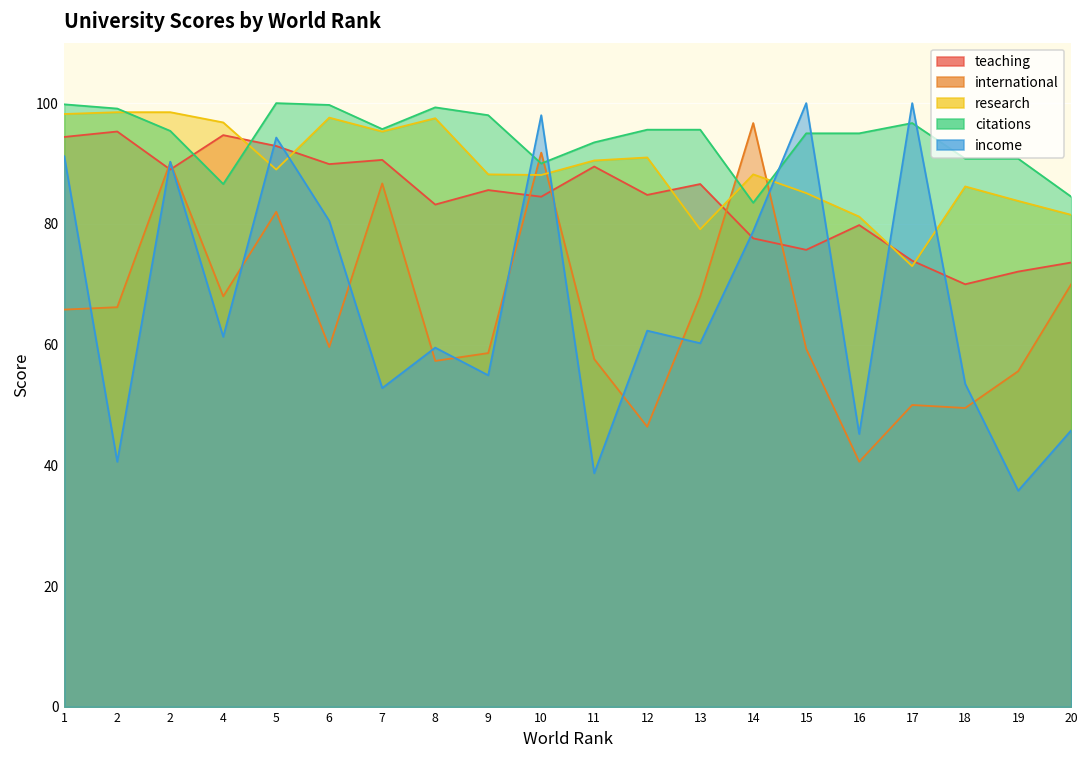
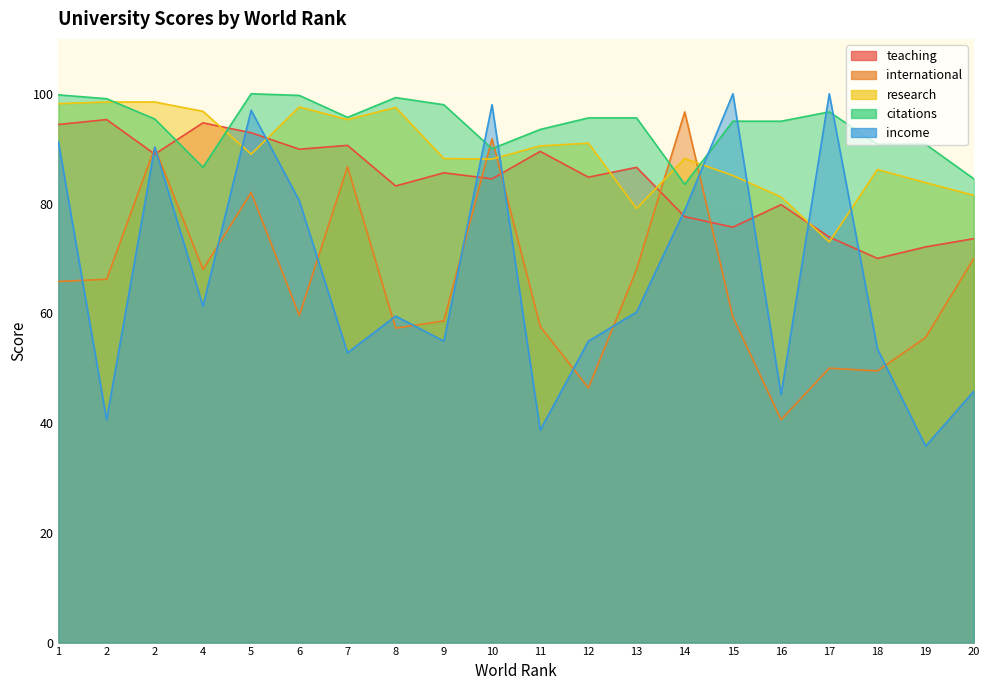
  {
    "citations": {
      "1": 100,
      "4": 87,
      "5": 100,
      "6": 100,
      "8": 99,
      "9": 98,
      "10": 90,
      "11": 94,
      "12": 96,
      "13": 96,
      "14": 84,
      "15": 95,
      "16": 95,
      "17": 97,
      "20": 85
    },
    "income": {
      "1": 91,
      "4": 61,
-     "5": 94,
+     "5": 97,
      "6": 81,
      "7": 53,
      "8": 60,
      "9": 55,
      "10": 98,
      "11": 39,
-     "12": 62,
+     "12": 55,
      "13": 60,
      "14": 79,
      "15": 100,
      "16": 45,
      "17": 100,
      "18": 54,
      "19": 36,
      "20": 46
    }
  }
